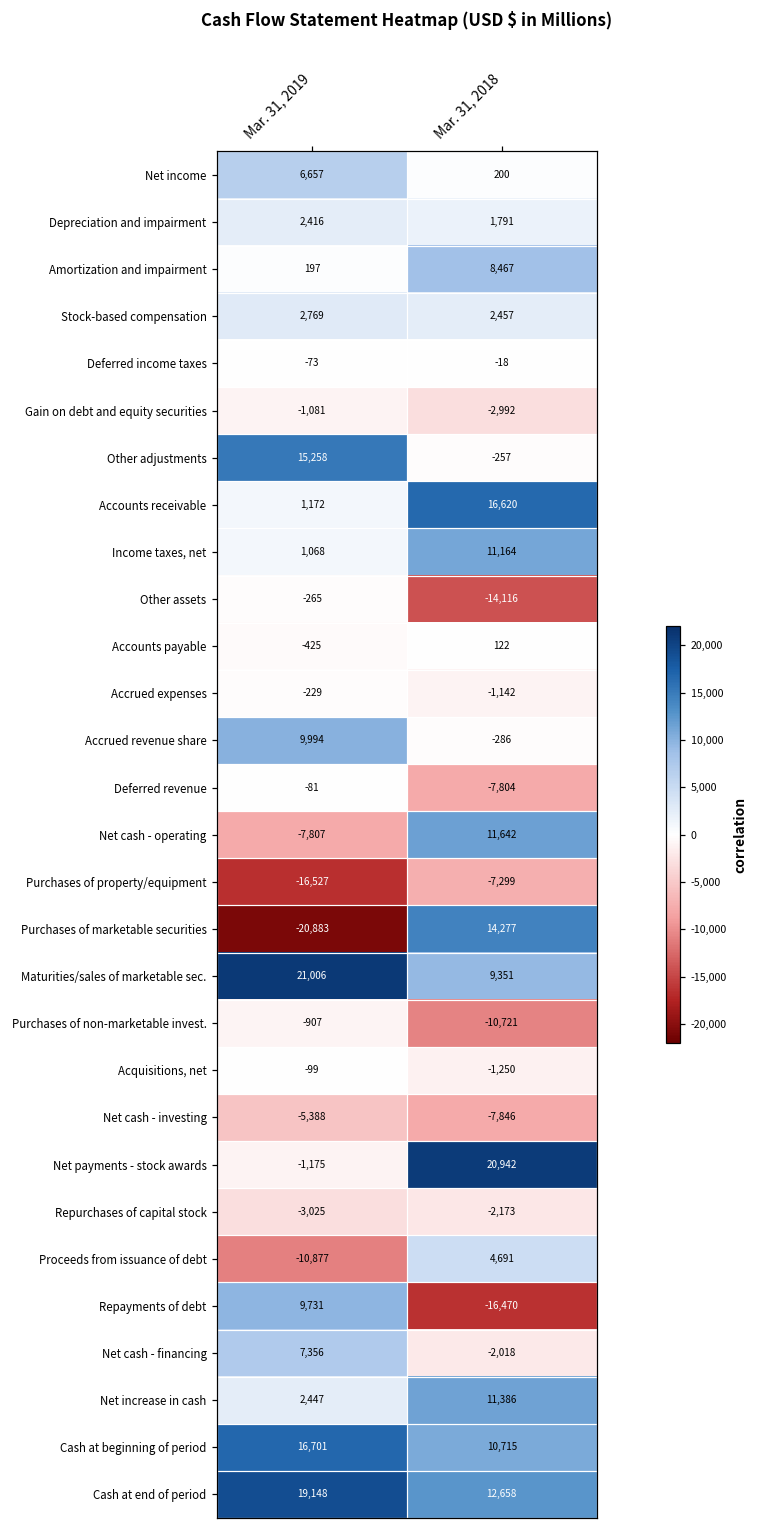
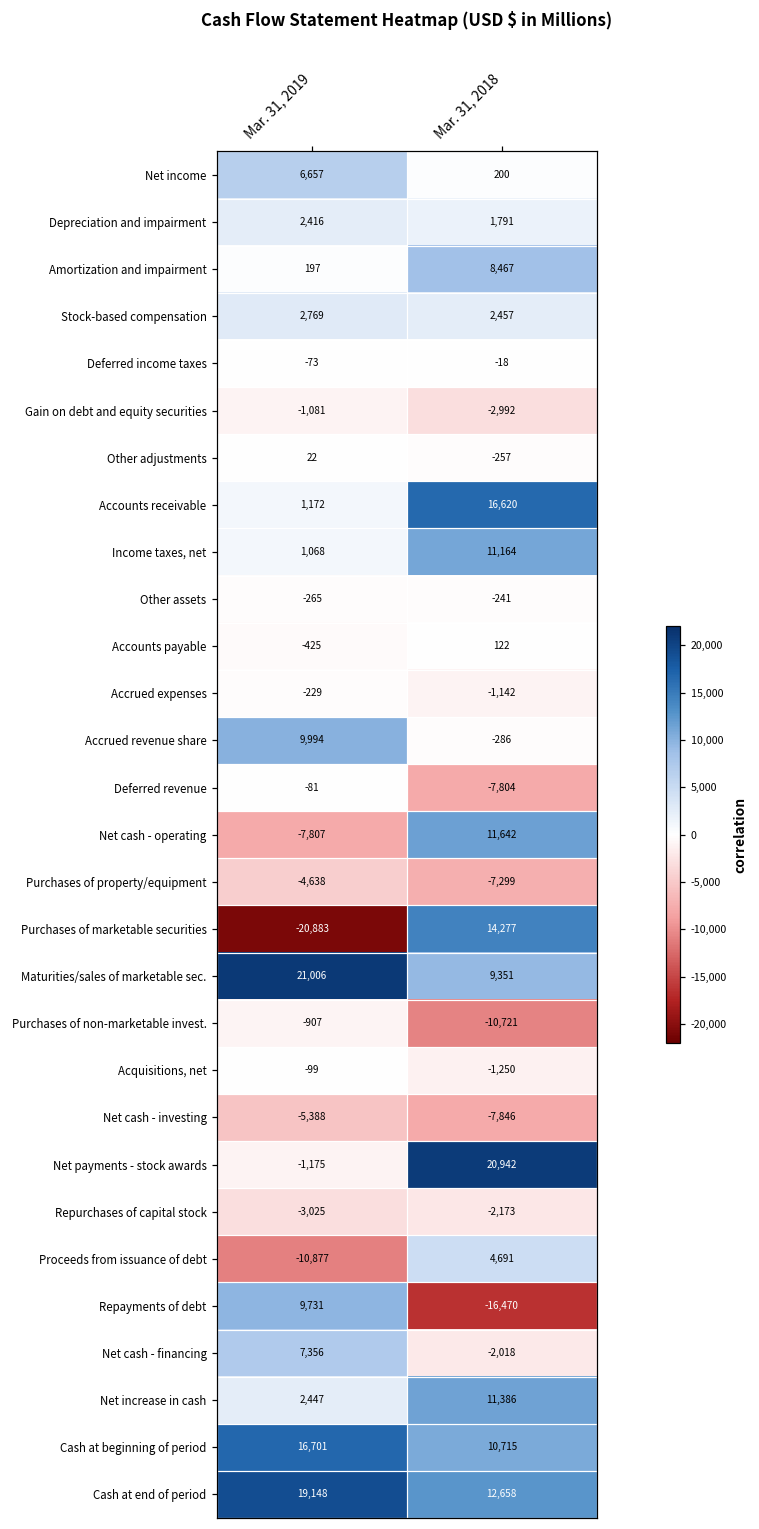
  {
    "Net income": {
      "Mar. 31, 2019": "6,657",
      "Mar. 31, 2018": "200"
    },
    "Depreciation and impairment": {
      "Mar. 31, 2019": "2,416",
      "Mar. 31, 2018": "1,791"
    },
    "Amortization and impairment": {
      "Mar. 31, 2019": "197",
      "Mar. 31, 2018": "8,467"
    },
    "Stock-based compensation": {
      "Mar. 31, 2019": "2,769",
      "Mar. 31, 2018": "2,457"
    },
    "Deferred income taxes": {
      "Mar. 31, 2019": "-73",
      "Mar. 31, 2018": "-18"
    },
    "Gain on debt and equity securities": {
      "Mar. 31, 2019": "-1,081",
      "Mar. 31, 2018": "-2,992"
    },
    "Other adjustments": {
-     "Mar. 31, 2019": "15,258",
+     "Mar. 31, 2019": "22",
      "Mar. 31, 2018": "-257"
    },
    "Accounts receivable": {
      "Mar. 31, 2019": "1,172",
      "Mar. 31, 2018": "16,620"
    },
    "Income taxes, net": {
      "Mar. 31, 2019": "1,068",
      "Mar. 31, 2018": "11,164"
    },
    "Other assets": {
      "Mar. 31, 2019": "-265",
-     "Mar. 31, 2018": "-14,116"
+     "Mar. 31, 2018": "-241"
    },
    "Accounts payable": {
      "Mar. 31, 2019": "-425",
      "Mar. 31, 2018": "122"
    },
    "Accrued expenses": {
      "Mar. 31, 2019": "-229",
      "Mar. 31, 2018": "-1,142"
    },
    "Accrued revenue share": {
      "Mar. 31, 2019": "9,994",
      "Mar. 31, 2018": "-286"
    },
    "Deferred revenue": {
      "Mar. 31, 2019": "-81",
      "Mar. 31, 2018": "-7,804"
    },
    "Net cash - operating": {
      "Mar. 31, 2019": "-7,807",
      "Mar. 31, 2018": "11,642"
    },
    "Purchases of property/equipment": {
-     "Mar. 31, 2019": "-16,527",
+     "Mar. 31, 2019": "-4,638",
      "Mar. 31, 2018": "-7,299"
    },
    "Purchases of marketable securities": {
      "Mar. 31, 2019": "-20,883",
      "Mar. 31, 2018": "14,277"
    },
    "Maturities/sales of marketable sec.": {
      "Mar. 31, 2019": "21,006",
      "Mar. 31, 2018": "9,351"
    },
    "Purchases of non-marketable invest.": {
      "Mar. 31, 2019": "-907",
      "Mar. 31, 2018": "-10,721"
    },
    "Acquisitions, net": {
      "Mar. 31, 2019": "-99",
      "Mar. 31, 2018": "-1,250"
    },
    "Net cash - investing": {
      "Mar. 31, 2019": "-5,388",
      "Mar. 31, 2018": "-7,846"
    },
    "Net payments - stock awards": {
      "Mar. 31, 2019": "-1,175",
      "Mar. 31, 2018": "20,942"
    },
    "Repurchases of capital stock": {
      "Mar. 31, 2019": "-3,025",
      "Mar. 31, 2018": "-2,173"
    },
    "Proceeds from issuance of debt": {
      "Mar. 31, 2019": "-10,877",
      "Mar. 31, 2018": "4,691"
    },
    "Repayments of debt": {
      "Mar. 31, 2019": "9,731",
      "Mar. 31, 2018": "-16,470"
    },
    "Net cash - financing": {
      "Mar. 31, 2019": "7,356",
      "Mar. 31, 2018": "-2,018"
    },
    "Net increase in cash": {
      "Mar. 31, 2019": "2,447",
      "Mar. 31, 2018": "11,386"
    },
    "Cash at beginning of period": {
      "Mar. 31, 2019": "16,701",
      "Mar. 31, 2018": "10,715"
    },
    "Cash at end of period": {
      "Mar. 31, 2019": "19,148",
      "Mar. 31, 2018": "12,658"
    }
  }
